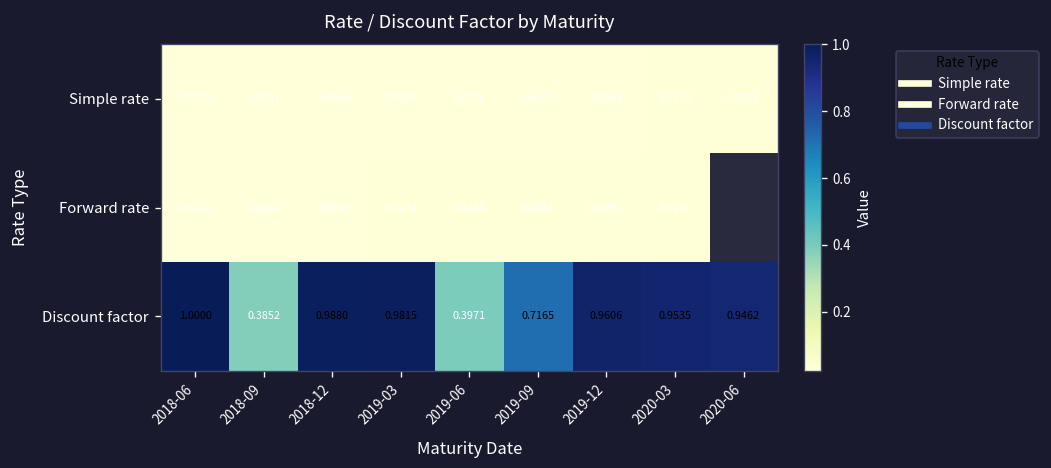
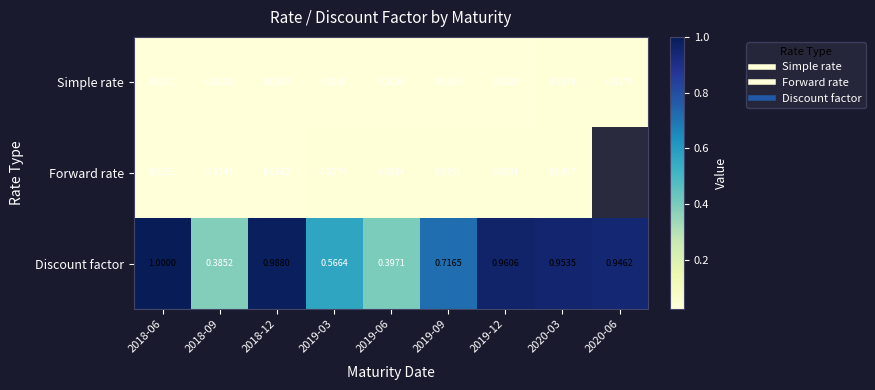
  {
    "Discount factor": {
      "2018-06": 1.0000,
      "2018-09": 0.3852,
      "2018-12": 0.9880,
-     "2019-03": 0.9815,
+     "2019-03": 0.5664,
      "2019-06": 0.3971,
      "2019-09": 0.7165,
      "2019-12": 0.9606,
      "2020-03": 0.9535,
      "2020-06": 0.9462
    }
  }
